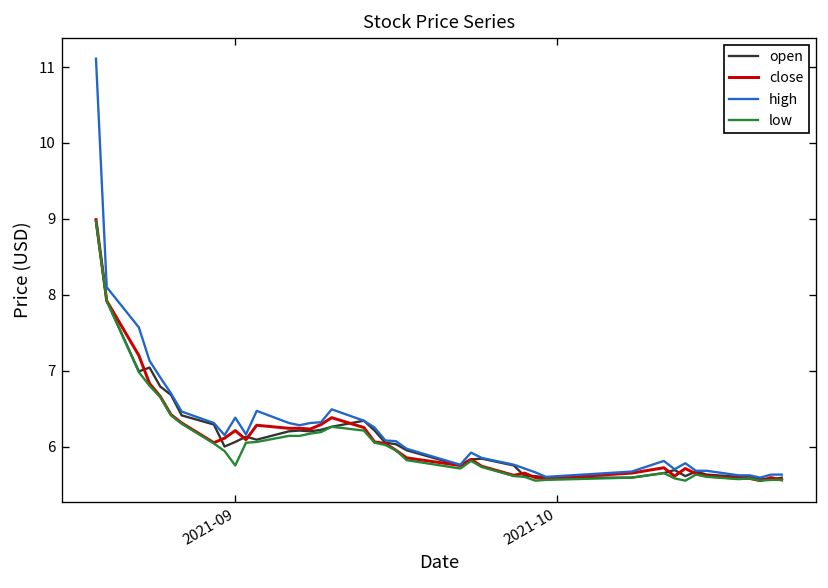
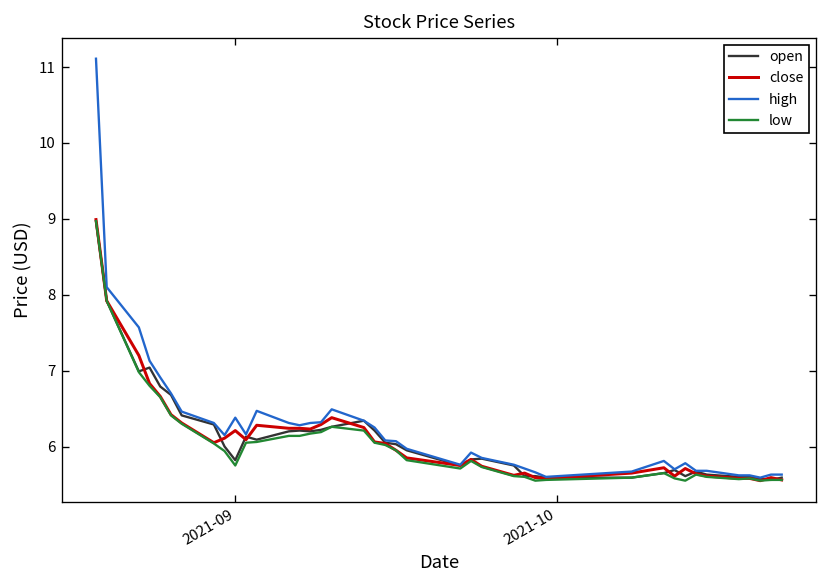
  {
    "open": {
-     "2021-09": 6.1
+     "2021-09": 5.8
    },
    "close": {
      "2021-09": 6.2
    },
    "high": {
      "2021-09": 6.4
    },
    "low": {
      "2021-09": 5.8
    }
  }
